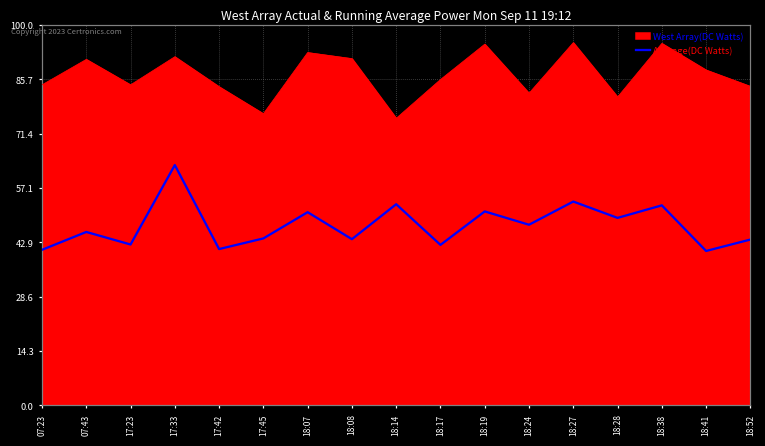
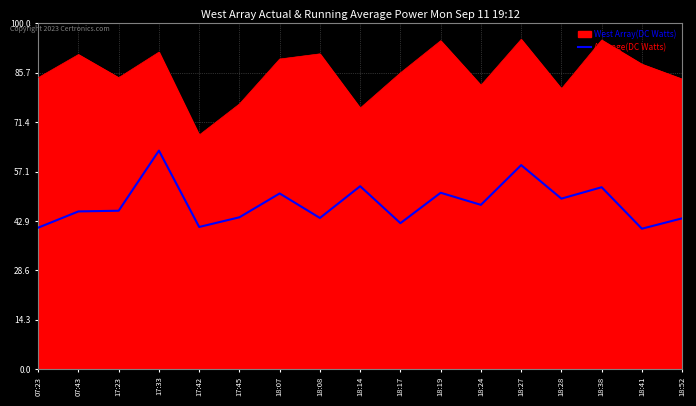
  {
    "West Array(DC Watts)": {
      "07:23": 84,
      "07:43": 91,
      "17:23": 84,
      "17:33": 92,
-     "17:42": 84,
+     "17:42": 68,
      "17:45": 77,
-     "18:07": 93,
+     "18:07": 90,
      "18:08": 91,
      "18:14": 76,
      "18:17": 86,
      "18:19": 95,
      "18:24": 82,
      "18:27": 95,
      "18:28": 81,
      "18:38": 95,
      "18:41": 88,
      "18:52": 84
    },
    "Average(DC Watts)": {
      "07:23": 41,
      "07:43": 46,
-     "17:23": 42,
+     "17:23": 46,
      "17:33": 63,
      "17:42": 41,
      "17:45": 44,
      "18:07": 51,
      "18:08": 44,
      "18:14": 53,
      "18:17": 42,
      "18:19": 51,
      "18:24": 48,
-     "18:27": 54,
+     "18:27": 59,
      "18:28": 49,
      "18:38": 53,
      "18:41": 41,
      "18:52": 44
    }
  }
